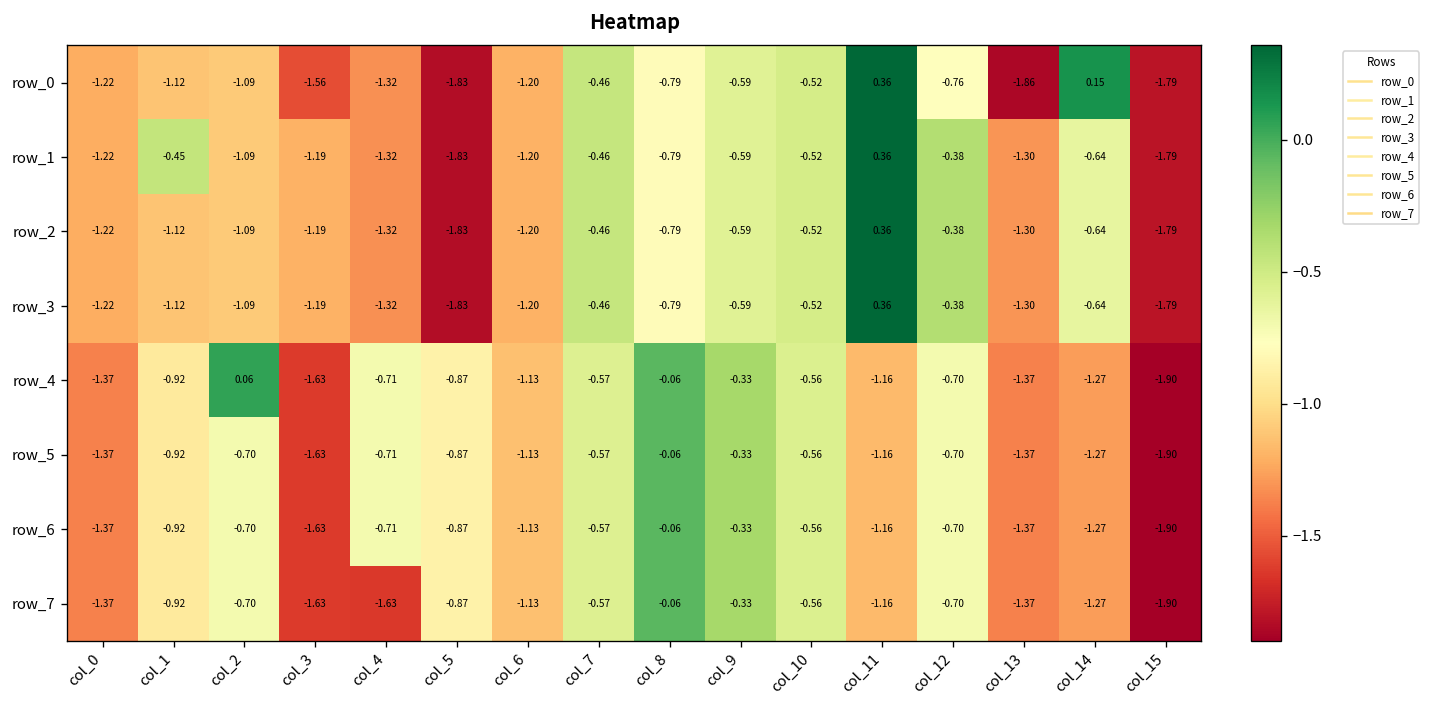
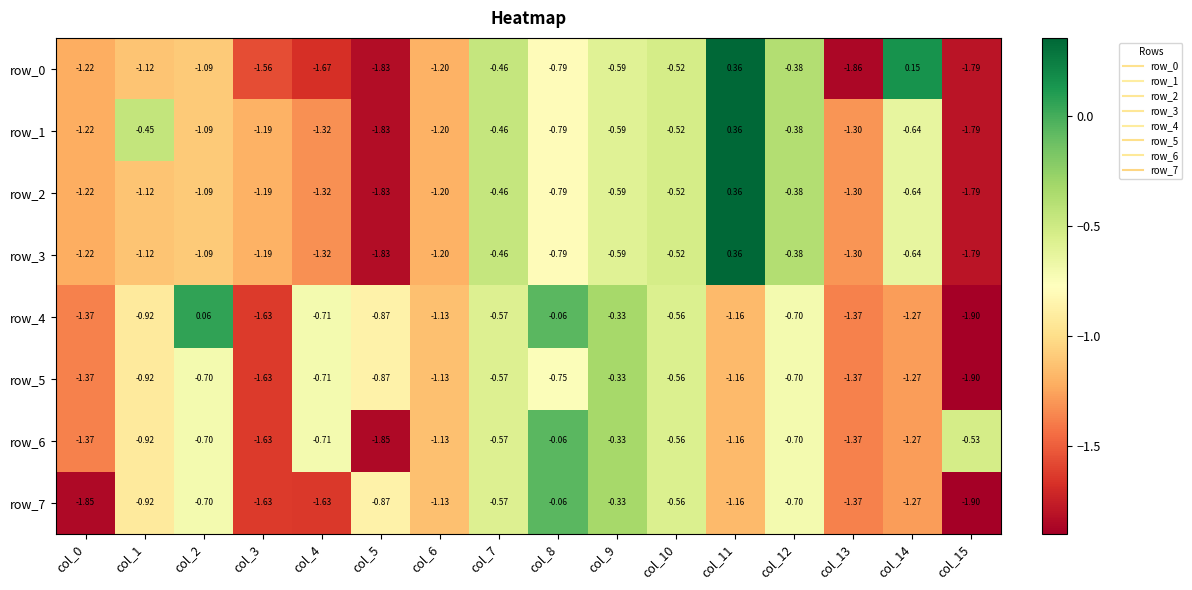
  {
    "row_0": {
      "col_0": -1.22,
      "col_1": -1.12,
      "col_2": -1.09,
      "col_3": -1.56,
-     "col_4": -1.32,
+     "col_4": -1.67,
      "col_5": -1.83,
      "col_6": -1.20,
      "col_7": -0.46,
      "col_8": -0.79,
      "col_9": -0.59,
      "col_10": -0.52,
      "col_11": 0.36,
-     "col_12": -0.76,
+     "col_12": -0.38,
      "col_13": -1.86,
      "col_14": 0.15,
      "col_15": -1.79
    },
    "row_1": {
      "col_0": -1.22,
      "col_1": -0.45,
      "col_2": -1.09,
      "col_3": -1.19,
      "col_4": -1.32,
      "col_5": -1.83,
      "col_6": -1.20,
      "col_7": -0.46,
      "col_8": -0.79,
      "col_9": -0.59,
      "col_10": -0.52,
      "col_11": 0.36,
      "col_12": -0.38,
      "col_13": -1.30,
      "col_14": -0.64,
      "col_15": -1.79
    },
    "row_2": {
      "col_0": -1.22,
      "col_1": -1.12,
      "col_2": -1.09,
      "col_3": -1.19,
      "col_4": -1.32,
      "col_5": -1.83,
      "col_6": -1.20,
      "col_7": -0.46,
      "col_8": -0.79,
      "col_9": -0.59,
      "col_10": -0.52,
      "col_11": 0.36,
      "col_12": -0.38,
      "col_13": -1.30,
      "col_14": -0.64,
      "col_15": -1.79
    },
    "row_3": {
      "col_0": -1.22,
      "col_1": -1.12,
      "col_2": -1.09,
      "col_3": -1.19,
      "col_4": -1.32,
      "col_5": -1.83,
      "col_6": -1.20,
      "col_7": -0.46,
      "col_8": -0.79,
      "col_9": -0.59,
      "col_10": -0.52,
      "col_11": 0.36,
      "col_12": -0.38,
      "col_13": -1.30,
      "col_14": -0.64,
      "col_15": -1.79
    },
    "row_4": {
      "col_0": -1.37,
      "col_1": -0.92,
      "col_2": 0.06,
      "col_3": -1.63,
      "col_4": -0.71,
      "col_5": -0.87,
      "col_6": -1.13,
      "col_7": -0.57,
      "col_8": -0.06,
      "col_9": -0.33,
      "col_10": -0.56,
      "col_11": -1.16,
      "col_12": -0.70,
      "col_13": -1.37,
      "col_14": -1.27,
      "col_15": -1.90
    },
    "row_5": {
      "col_0": -1.37,
      "col_1": -0.92,
      "col_2": -0.70,
      "col_3": -1.63,
      "col_4": -0.71,
      "col_5": -0.87,
      "col_6": -1.13,
      "col_7": -0.57,
-     "col_8": -0.06,
+     "col_8": -0.75,
      "col_9": -0.33,
      "col_10": -0.56,
      "col_11": -1.16,
      "col_12": -0.70,
      "col_13": -1.37,
      "col_14": -1.27,
      "col_15": -1.90
    },
    "row_6": {
      "col_0": -1.37,
      "col_1": -0.92,
      "col_2": -0.70,
      "col_3": -1.63,
      "col_4": -0.71,
-     "col_5": -0.87,
+     "col_5": -1.85,
      "col_6": -1.13,
      "col_7": -0.57,
      "col_8": -0.06,
      "col_9": -0.33,
      "col_10": -0.56,
      "col_11": -1.16,
      "col_12": -0.70,
      "col_13": -1.37,
      "col_14": -1.27,
-     "col_15": -1.90
+     "col_15": -0.53
    },
    "row_7": {
-     "col_0": -1.37,
+     "col_0": -1.85,
      "col_1": -0.92,
      "col_2": -0.70,
      "col_3": -1.63,
      "col_4": -1.63,
      "col_5": -0.87,
      "col_6": -1.13,
      "col_7": -0.57,
      "col_8": -0.06,
      "col_9": -0.33,
      "col_10": -0.56,
      "col_11": -1.16,
      "col_12": -0.70,
      "col_13": -1.37,
      "col_14": -1.27,
      "col_15": -1.90
    }
  }
